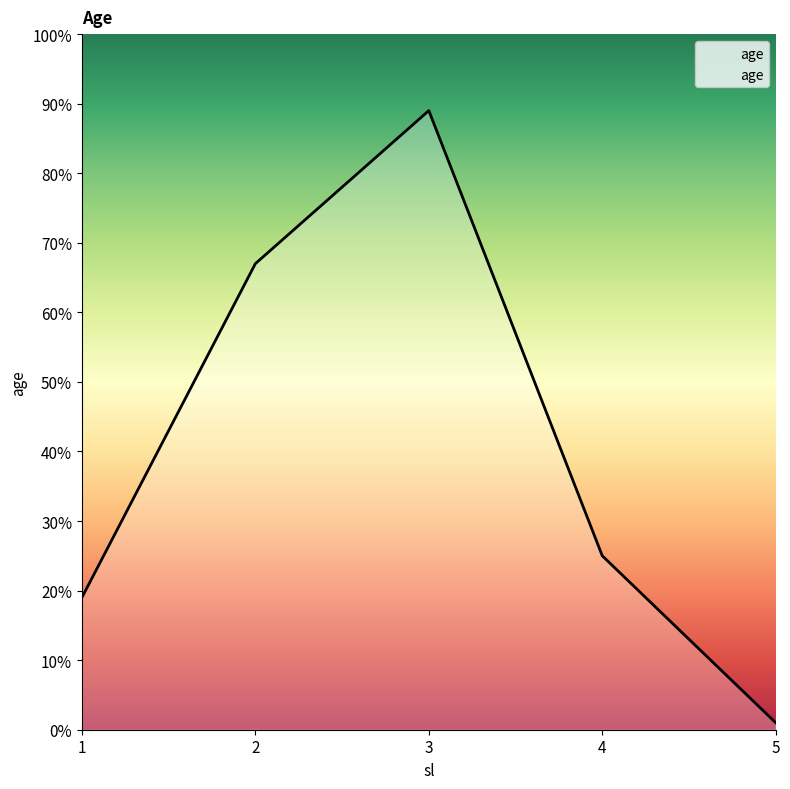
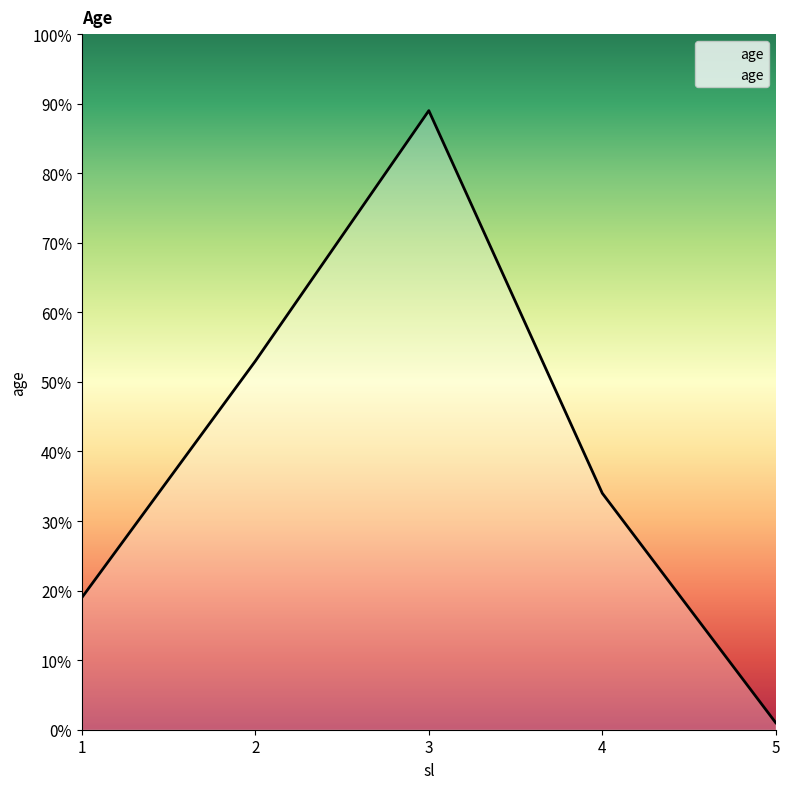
  {
    "1": "19%",
-   "2": "67%",
+   "2": "53%",
    "3": "89%",
-   "4": "25%",
+   "4": "34%",
    "5": "1%"
  }
